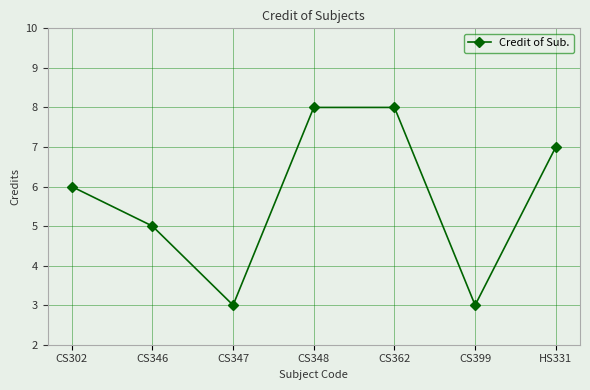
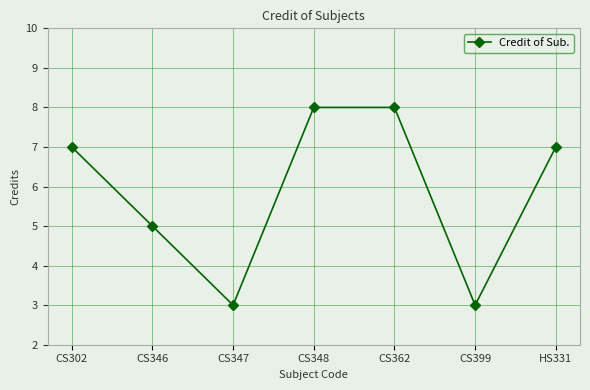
  {
-   "CS302": 6,
+   "CS302": 7,
    "CS346": 5,
    "CS347": 3,
    "CS348": 8,
    "CS362": 8,
    "CS399": 3,
    "HS331": 7
  }
